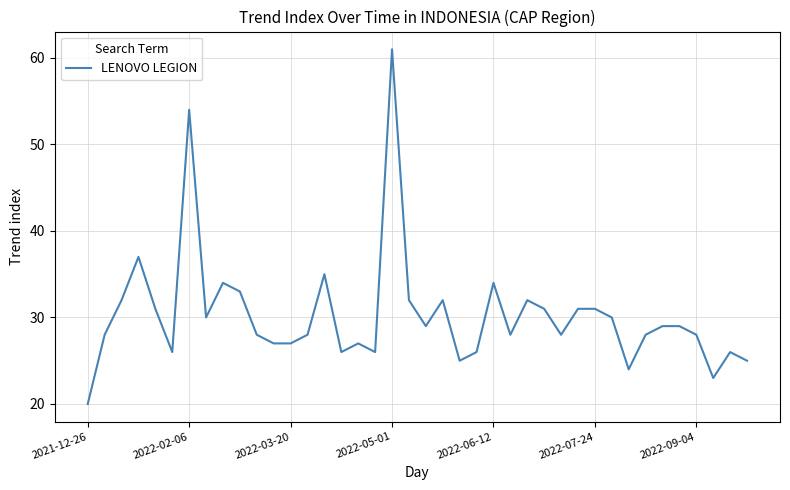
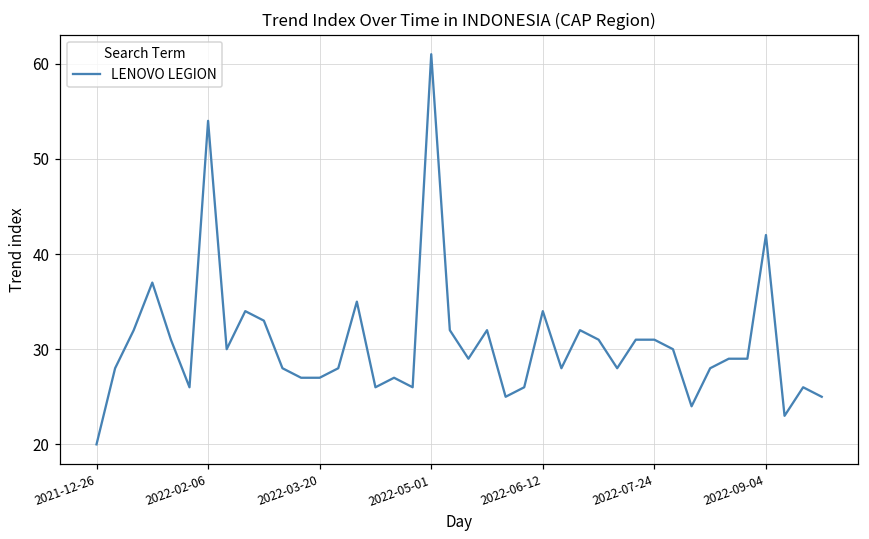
  {
    "2021-12-26": 20,
    "2022-02-06": 54,
    "2022-03-20": 27,
    "2022-05-01": 61,
    "2022-06-12": 34,
    "2022-07-24": 31,
-   "2022-09-04": 28
+   "2022-09-04": 42
  }
